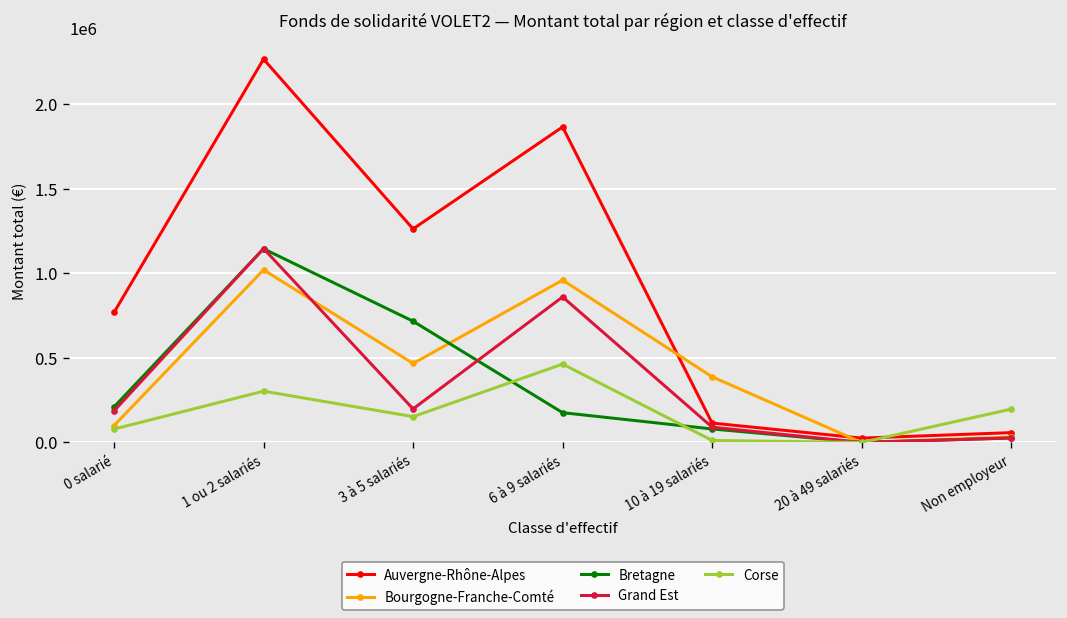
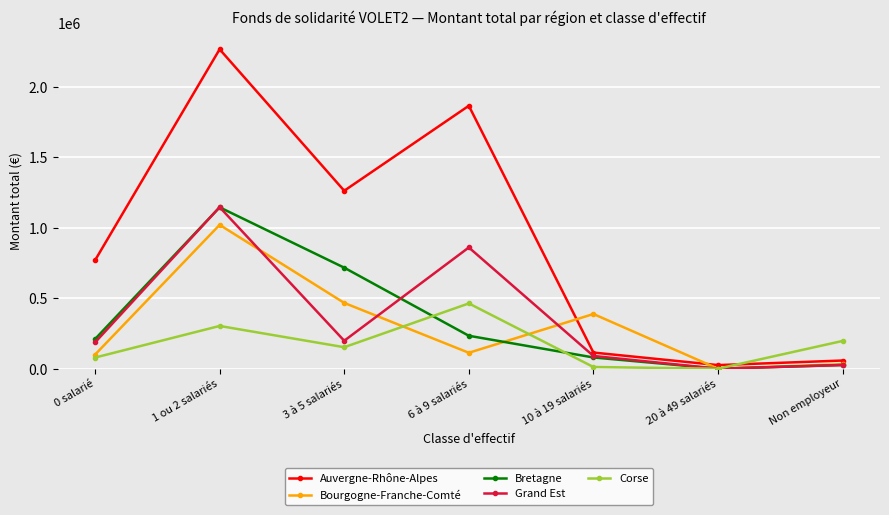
  {
    "Auvergne-Rhône-Alpes": {
      "0 salarié": 770000,
      "1 ou 2 salariés": 2270000,
      "3 à 5 salariés": 1260000,
      "6 à 9 salariés": 1870000,
      "10 à 19 salariés": 110000,
      "20 à 49 salariés": 30000,
      "Non employeur": 60000
    },
    "Bourgogne-Franche-Comté": {
      "0 salarié": 100000,
      "1 ou 2 salariés": 1020000,
      "3 à 5 salariés": 470000,
-     "6 à 9 salariés": 960000,
+     "6 à 9 salariés": 110000,
      "10 à 19 salariés": 390000
    },
    "Bretagne": {
      "0 salarié": 210000,
      "3 à 5 salariés": 720000,
-     "6 à 9 salariés": 180000
+     "6 à 9 salariés": 230000
    },
    "Grand Est": {
      "0 salarié": 190000,
      "3 à 5 salariés": 200000,
      "6 à 9 salariés": 860000
    },
    "Corse": {
      "0 salarié": 80000,
      "1 ou 2 salariés": 300000,
      "3 à 5 salariés": 150000,
      "6 à 9 salariés": 460000,
      "10 à 19 salariés": 10000,
      "Non employeur": 200000
    }
  }
